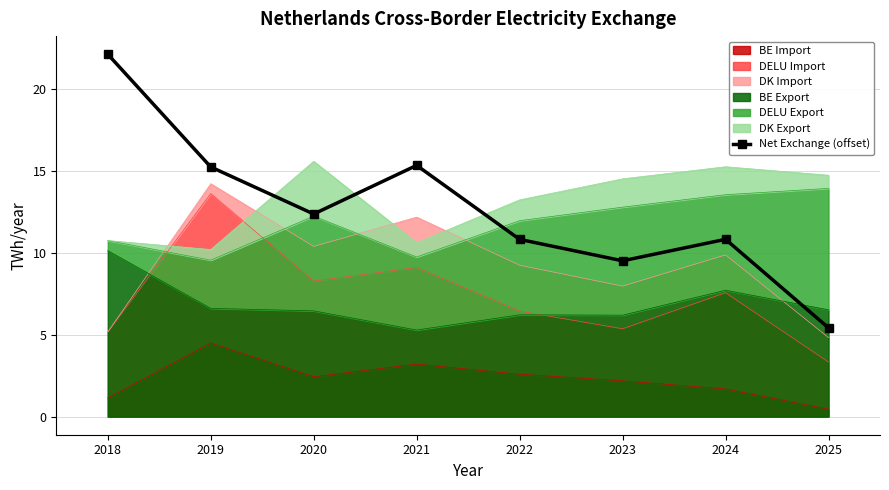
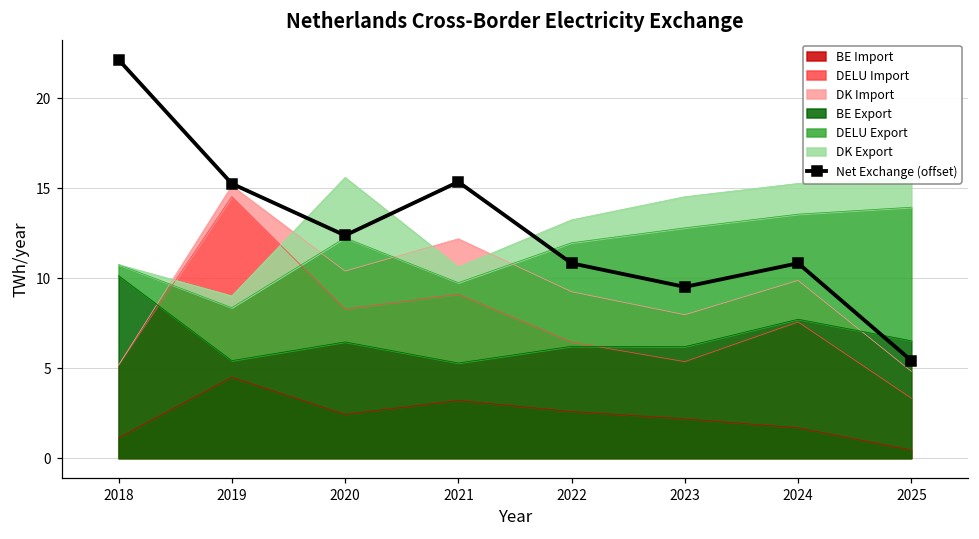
  {
    "BE Import": {
      "2018": 1.1,
      "2019": 4.5,
      "2020": 2.4,
      "2021": 3.2,
      "2022": 2.6,
      "2023": 2.2,
      "2024": 1.7,
      "2025": 0.5
    },
    "DELU Import": {
-     "2019": 9.1,
+     "2019": 10.0,
      "2020": 5.8,
      "2021": 5.9,
      "2022": 3.9,
      "2023": 3.2,
      "2025": 2.9
    },
    "DK Import": {
      "2020": 2.1,
      "2021": 3.1,
      "2022": 2.8,
      "2023": 2.6,
      "2024": 2.3,
      "2025": 1.5
    },
    "BE Export": {
      "2018": 10.1,
-     "2019": 6.6,
+     "2019": 5.4,
      "2020": 6.5,
      "2021": 5.3,
      "2022": 6.2,
      "2023": 6.2,
      "2025": 6.5
    },
    "DELU Export": {
      "2019": 2.9,
      "2021": 4.5,
      "2022": 5.8,
      "2023": 6.6,
      "2024": 5.8,
      "2025": 7.4
    },
    "DK Export": {
      "2019": 0.7,
      "2020": 3.4,
      "2021": 0.9,
      "2022": 1.3,
      "2023": 1.7,
      "2024": 1.7,
-     "2025": 0.8
+     "2025": 1.6
    },
    "Net Exchange (offset)": {
      "2018": 22.1,
      "2021": 15.4,
      "2022": 10.8,
      "2023": 9.5,
      "2024": 10.8,
      "2025": 5.4
    }
  }
